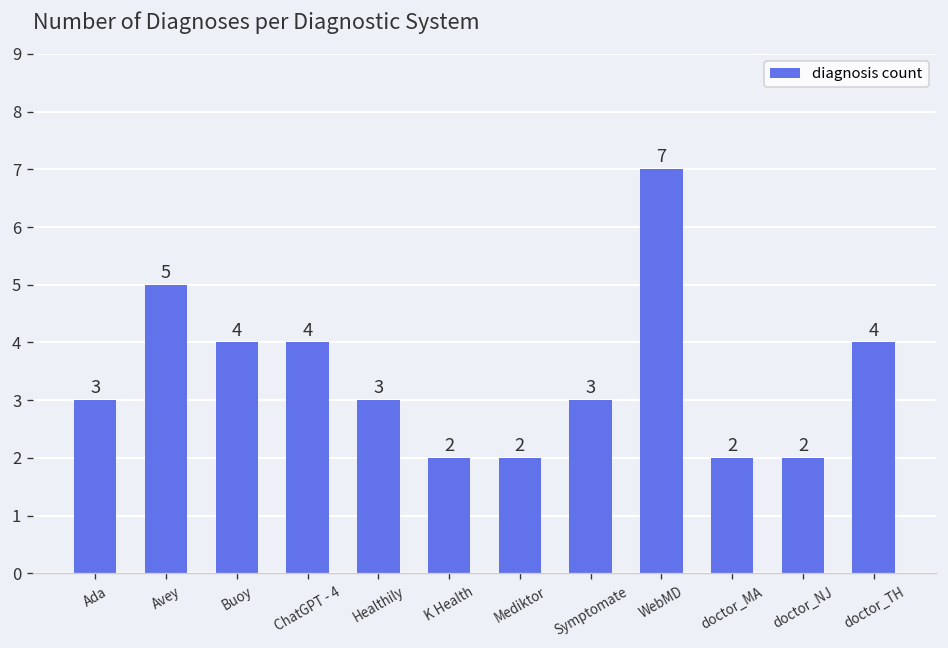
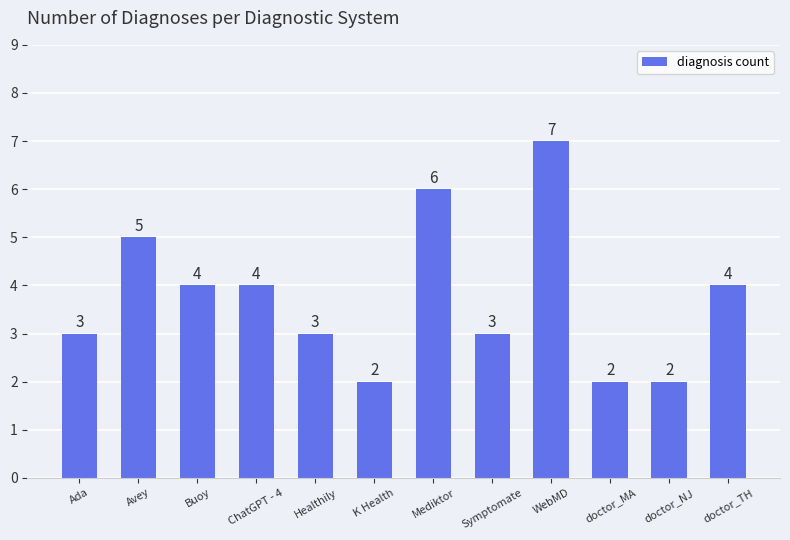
  {
    "Ada": 3,
    "Avey": 5,
    "Buoy": 4,
    "ChatGPT - 4": 4,
    "Healthily": 3,
    "K Health": 2,
-   "Mediktor": 2,
+   "Mediktor": 6,
    "Symptomate": 3,
    "WebMD": 7,
    "doctor_MA": 2,
    "doctor_NJ": 2,
    "doctor_TH": 4
  }
